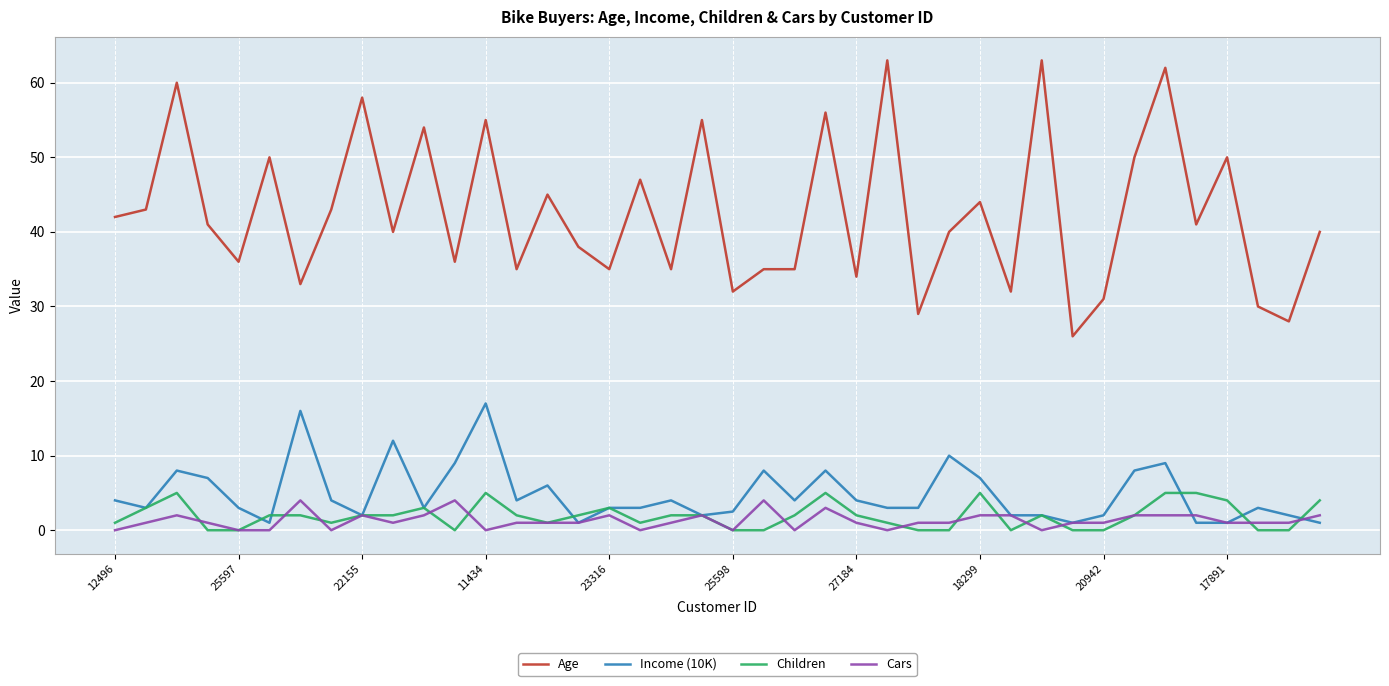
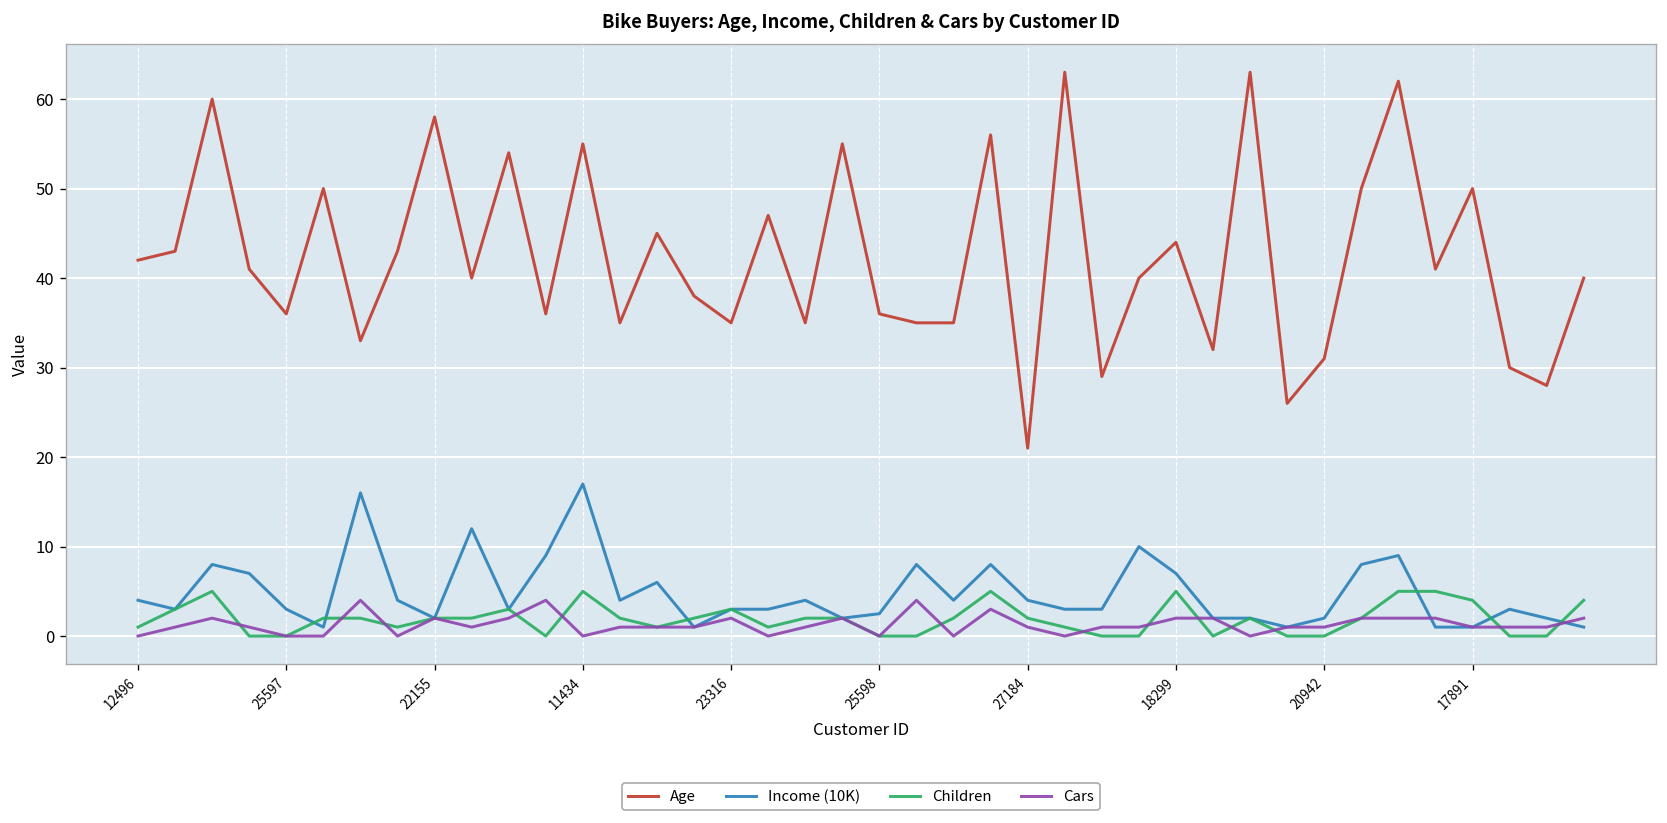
  {
    "Age": {
      "12496": 42,
      "25597": 36,
      "22155": 58,
      "11434": 55,
      "23316": 35,
-     "25598": 32,
-     "27184": 34,
+     "25598": 36,
+     "27184": 21,
      "18299": 44,
      "20942": 31,
      "17891": 50
    },
    "Income (10K)": {
      "12496": 4,
      "25597": 3,
      "11434": 17,
      "25598": 3,
      "27184": 4,
      "18299": 7,
      "20942": 2
    },
    "Children": {
      "12496": 1,
      "11434": 5,
      "27184": 2,
      "18299": 5,
      "20942": 0,
      "17891": 4
    },
    "Cars": {
      "12496": 0,
      "11434": 0,
      "23316": 2,
      "27184": 1,
      "18299": 2,
      "20942": 1
    }
  }
